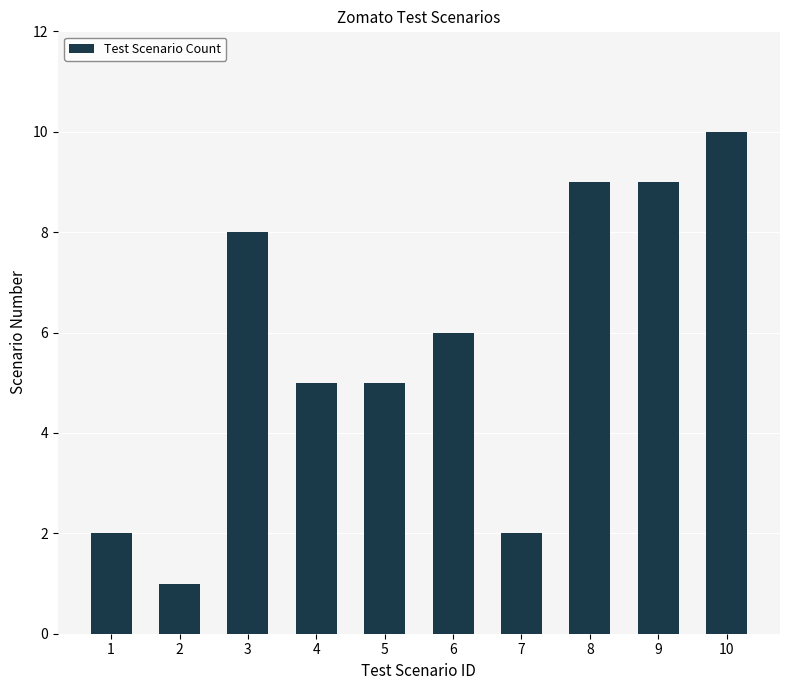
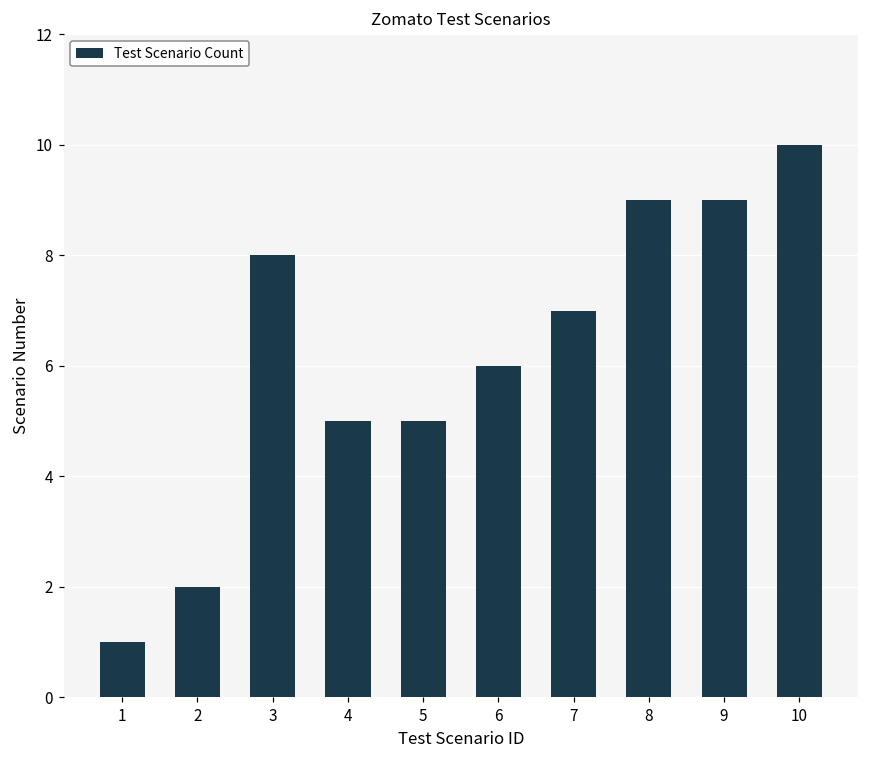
  {
-   "1": 2,
-   "2": 1,
+   "1": 1,
+   "2": 2,
    "3": 8,
    "4": 5,
    "5": 5,
    "6": 6,
-   "7": 2,
+   "7": 7,
    "8": 9,
    "9": 9,
    "10": 10
  }
